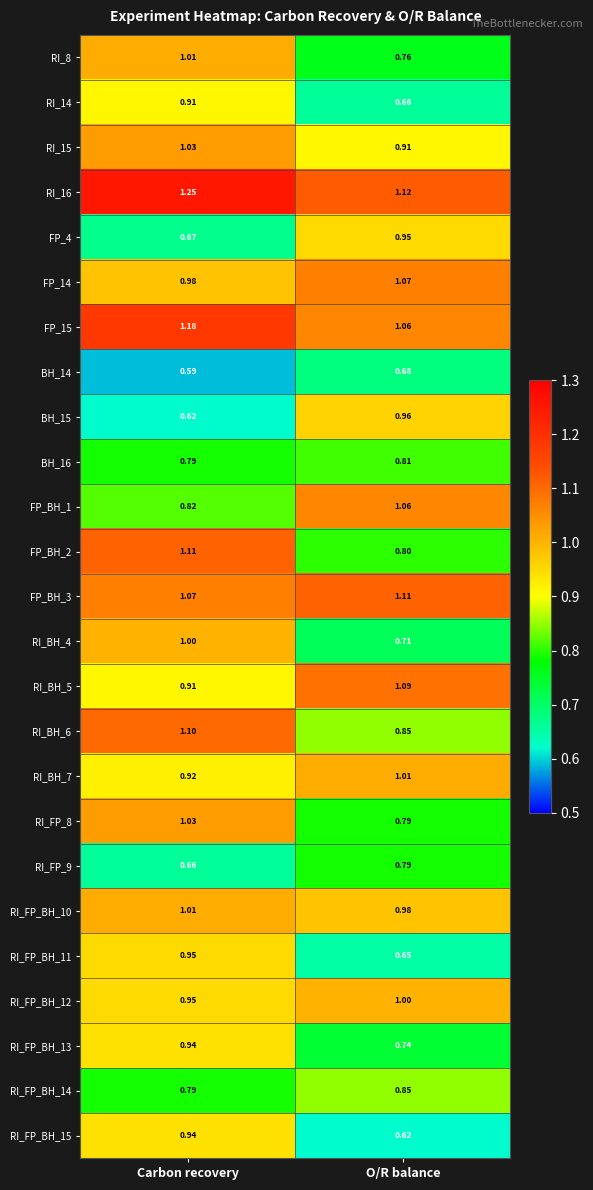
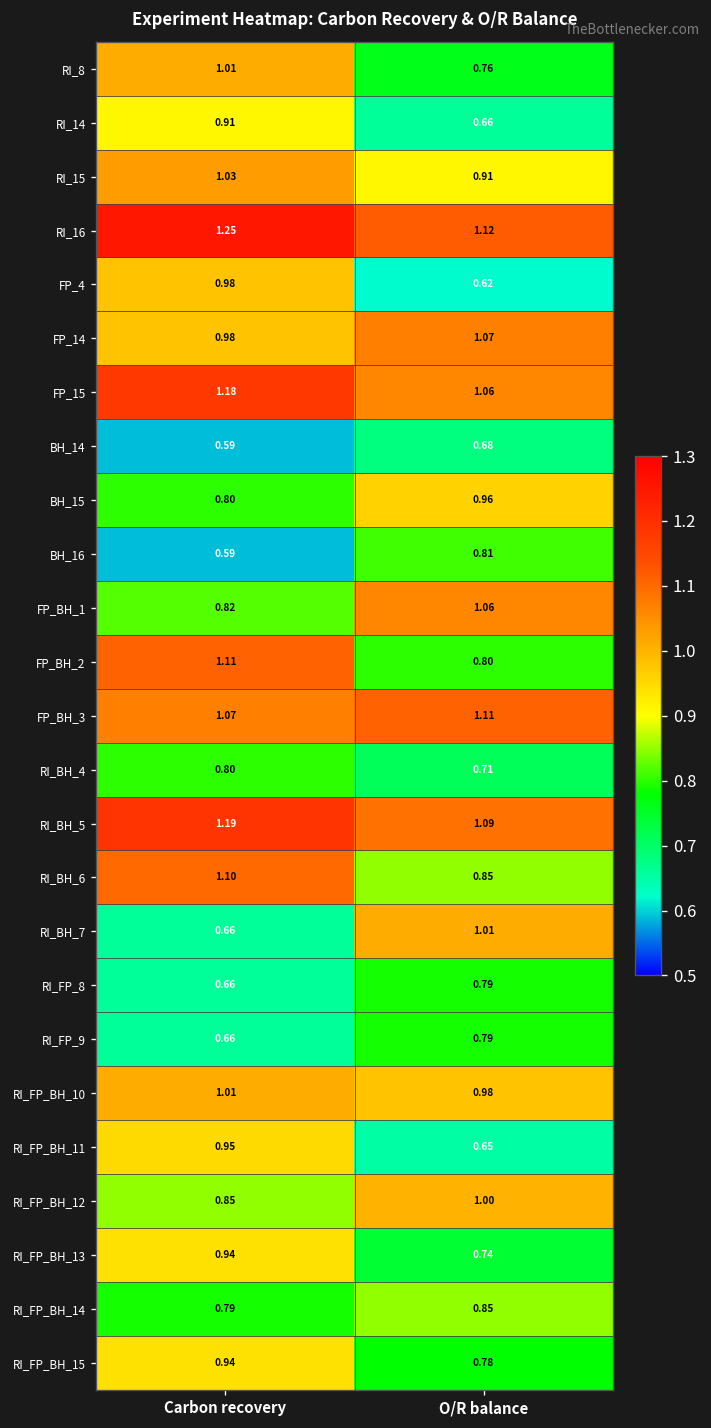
  {
    "RI_8": {
      "Carbon recovery": 1.01,
      "O/R balance": 0.76
    },
    "RI_14": {
      "Carbon recovery": 0.91,
      "O/R balance": 0.66
    },
    "RI_15": {
      "Carbon recovery": 1.03,
      "O/R balance": 0.91
    },
    "RI_16": {
      "Carbon recovery": 1.25,
      "O/R balance": 1.12
    },
    "FP_4": {
-     "Carbon recovery": 0.67,
-     "O/R balance": 0.95
+     "Carbon recovery": 0.98,
+     "O/R balance": 0.62
    },
    "FP_14": {
      "Carbon recovery": 0.98,
      "O/R balance": 1.07
    },
    "FP_15": {
      "Carbon recovery": 1.18,
      "O/R balance": 1.06
    },
    "BH_14": {
      "Carbon recovery": 0.59,
      "O/R balance": 0.68
    },
    "BH_15": {
-     "Carbon recovery": 0.62,
+     "Carbon recovery": 0.80,
      "O/R balance": 0.96
    },
    "BH_16": {
-     "Carbon recovery": 0.79,
+     "Carbon recovery": 0.59,
      "O/R balance": 0.81
    },
    "FP_BH_1": {
      "Carbon recovery": 0.82,
      "O/R balance": 1.06
    },
    "FP_BH_2": {
      "Carbon recovery": 1.11,
      "O/R balance": 0.80
    },
    "FP_BH_3": {
      "Carbon recovery": 1.07,
      "O/R balance": 1.11
    },
    "RI_BH_4": {
-     "Carbon recovery": 1.00,
+     "Carbon recovery": 0.80,
      "O/R balance": 0.71
    },
    "RI_BH_5": {
-     "Carbon recovery": 0.91,
+     "Carbon recovery": 1.19,
      "O/R balance": 1.09
    },
    "RI_BH_6": {
      "Carbon recovery": 1.10,
      "O/R balance": 0.85
    },
    "RI_BH_7": {
-     "Carbon recovery": 0.92,
+     "Carbon recovery": 0.66,
      "O/R balance": 1.01
    },
    "RI_FP_8": {
-     "Carbon recovery": 1.03,
+     "Carbon recovery": 0.66,
      "O/R balance": 0.79
    },
    "RI_FP_9": {
      "Carbon recovery": 0.66,
      "O/R balance": 0.79
    },
    "RI_FP_BH_10": {
      "Carbon recovery": 1.01,
      "O/R balance": 0.98
    },
    "RI_FP_BH_11": {
      "Carbon recovery": 0.95,
      "O/R balance": 0.65
    },
    "RI_FP_BH_12": {
-     "Carbon recovery": 0.95,
+     "Carbon recovery": 0.85,
      "O/R balance": 1.00
    },
    "RI_FP_BH_13": {
      "Carbon recovery": 0.94,
      "O/R balance": 0.74
    },
    "RI_FP_BH_14": {
      "Carbon recovery": 0.79,
      "O/R balance": 0.85
    },
    "RI_FP_BH_15": {
      "Carbon recovery": 0.94,
-     "O/R balance": 0.62
+     "O/R balance": 0.78
    }
  }
